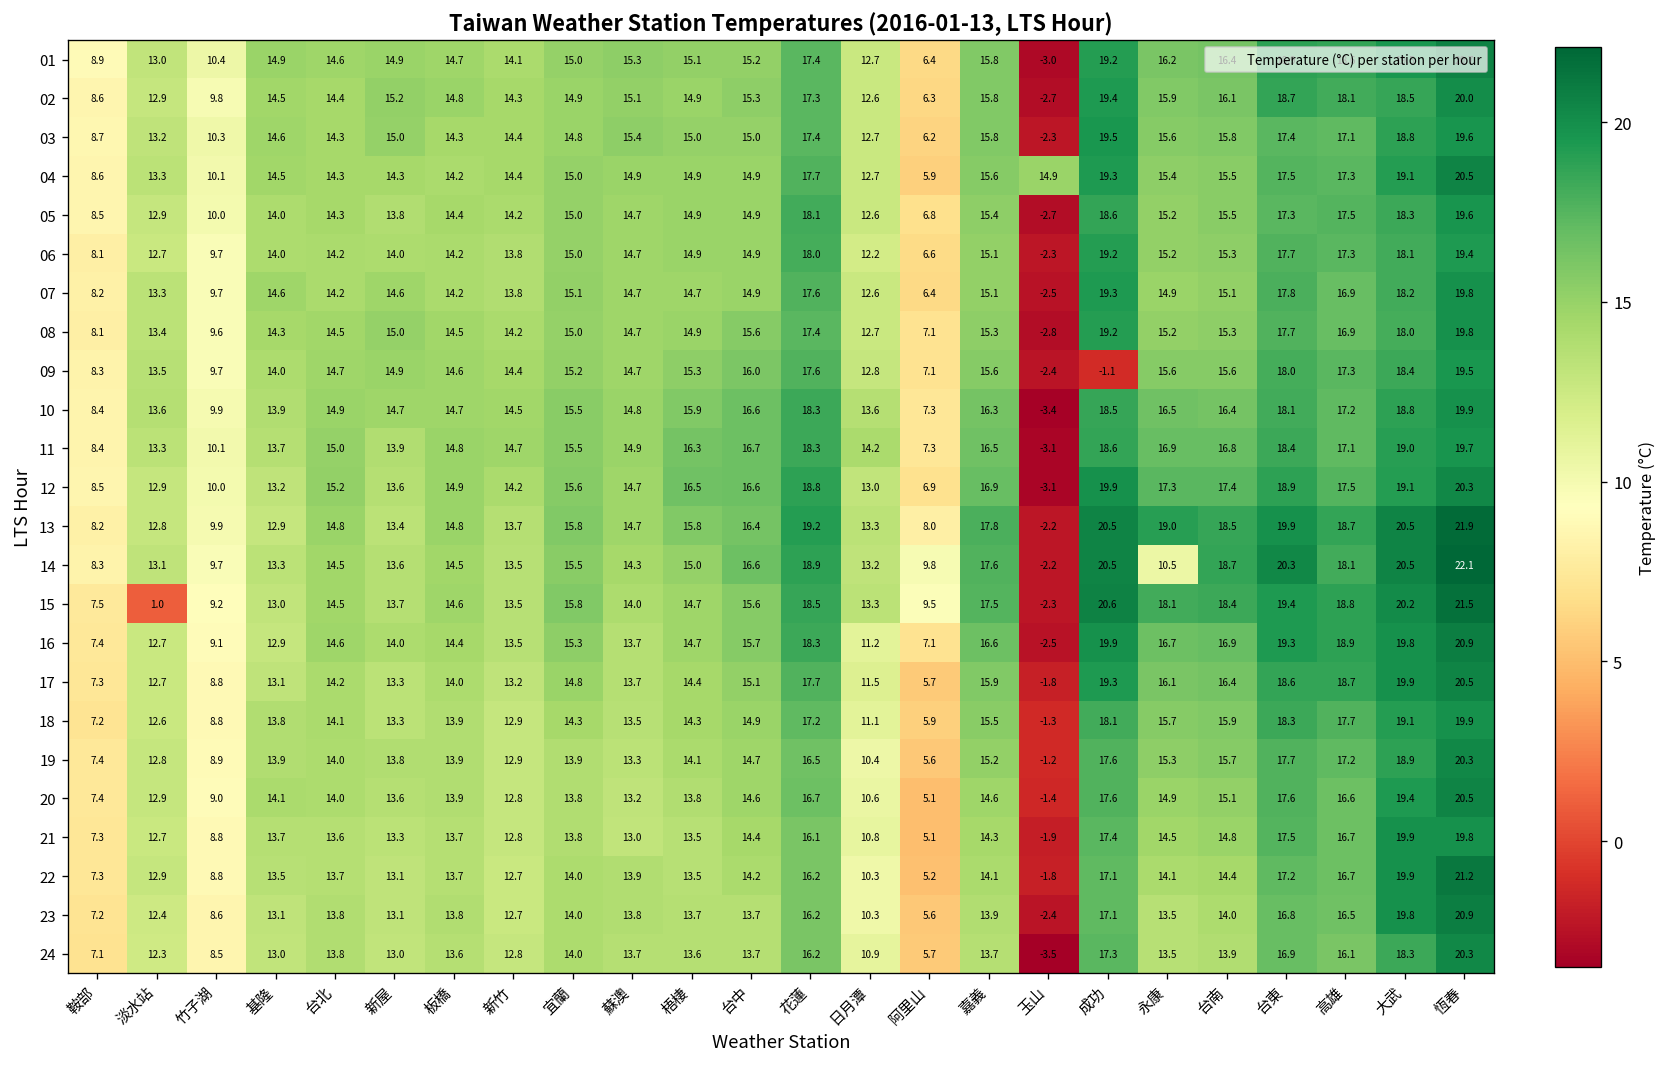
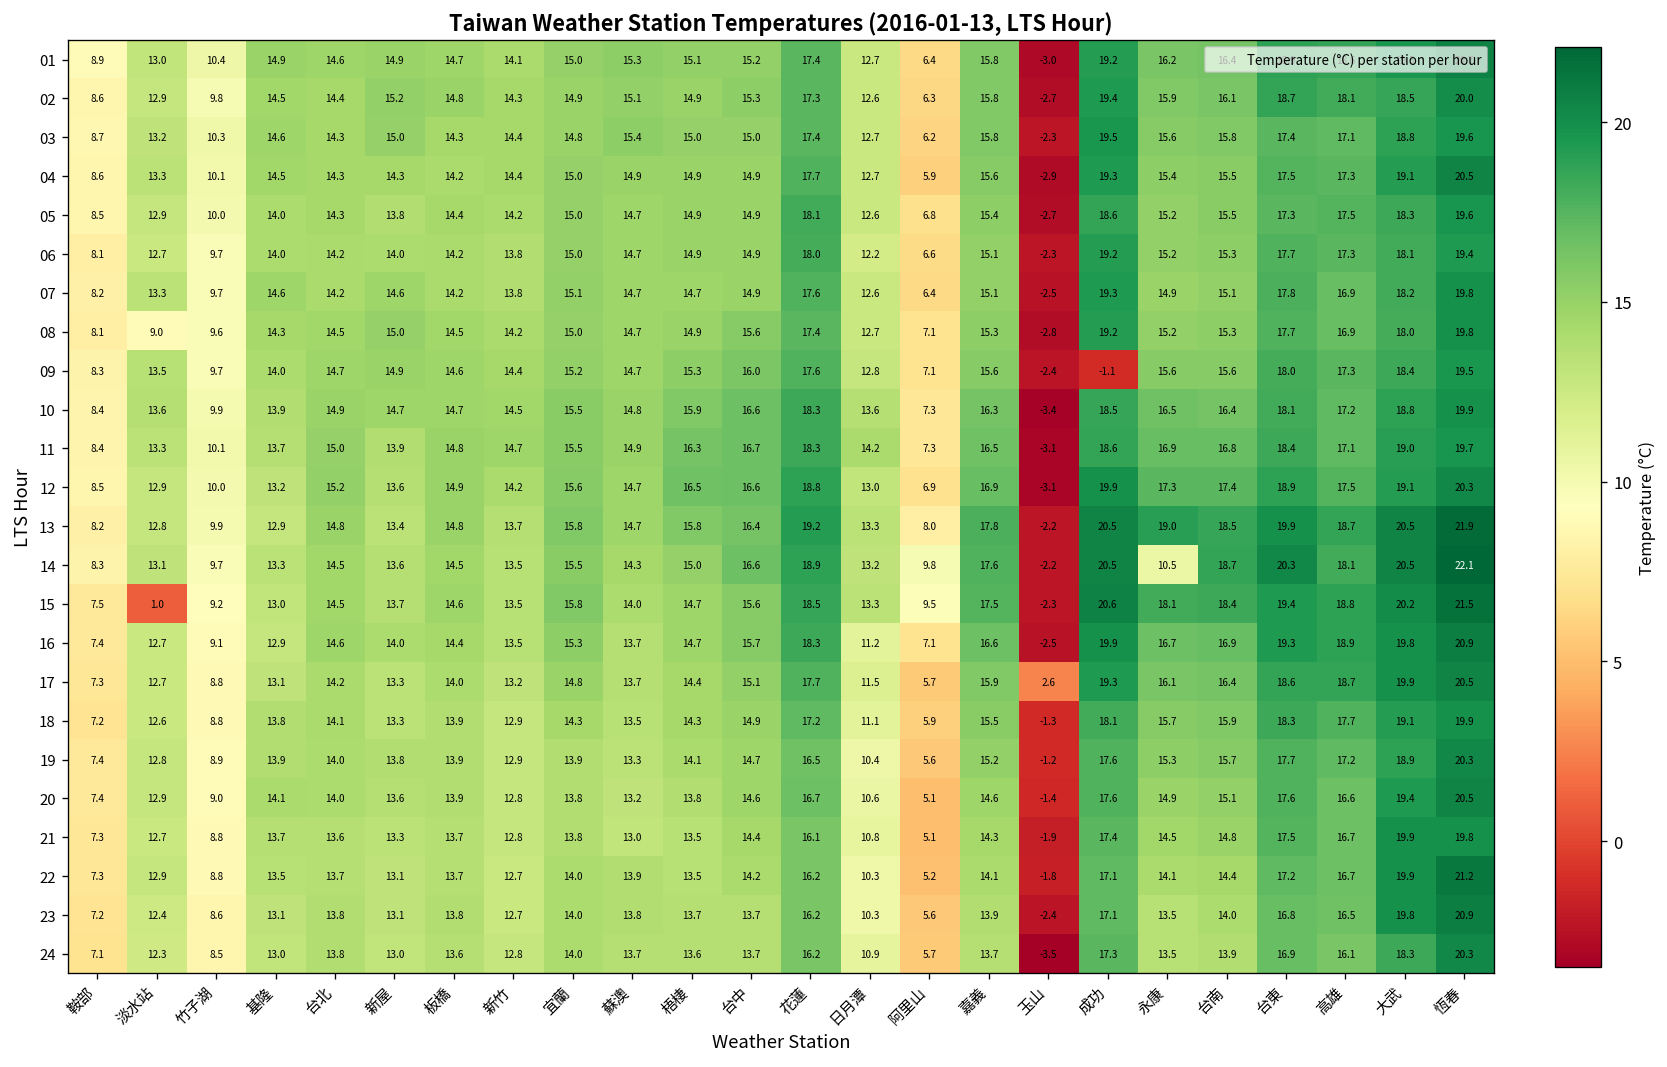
  {
    "04": {
      "鞍部": 8.6,
      "淡水站": 13.3,
      "竹子湖": 10.1,
      "基隆": 14.5,
      "台北": 14.3,
      "新屋": 14.3,
      "板橋": 14.2,
      "新竹": 14.4,
      "宜蘭": 15.0,
      "蘇澳": 14.9,
      "梧棲": 14.9,
      "台中": 14.9,
      "花蓮": 17.7,
      "日月潭": 12.7,
      "阿里山": 5.9,
      "嘉義": 15.6,
-     "玉山": 14.9,
+     "玉山": -2.9,
      "成功": 19.3,
      "永康": 15.4,
      "台南": 15.5,
      "台東": 17.5,
      "高雄": 17.3,
      "大武": 19.1,
      "恆春": 20.5
    },
    "08": {
      "鞍部": 8.1,
-     "淡水站": 13.4,
+     "淡水站": 9.0,
      "竹子湖": 9.6,
      "基隆": 14.3,
      "台北": 14.5,
      "新屋": 15.0,
      "板橋": 14.5,
      "新竹": 14.2,
      "宜蘭": 15.0,
      "蘇澳": 14.7,
      "梧棲": 14.9,
      "台中": 15.6,
      "花蓮": 17.4,
      "日月潭": 12.7,
      "阿里山": 7.1,
      "嘉義": 15.3,
      "玉山": -2.8,
      "成功": 19.2,
      "永康": 15.2,
      "台南": 15.3,
      "台東": 17.7,
      "高雄": 16.9,
      "大武": 18.0,
      "恆春": 19.8
    },
    "17": {
      "鞍部": 7.3,
      "淡水站": 12.7,
      "竹子湖": 8.8,
      "基隆": 13.1,
      "台北": 14.2,
      "新屋": 13.3,
      "板橋": 14.0,
      "新竹": 13.2,
      "宜蘭": 14.8,
      "蘇澳": 13.7,
      "梧棲": 14.4,
      "台中": 15.1,
      "花蓮": 17.7,
      "日月潭": 11.5,
      "阿里山": 5.7,
      "嘉義": 15.9,
-     "玉山": -1.8,
+     "玉山": 2.6,
      "成功": 19.3,
      "永康": 16.1,
      "台南": 16.4,
      "台東": 18.6,
      "高雄": 18.7,
      "大武": 19.9,
      "恆春": 20.5
    }
  }
